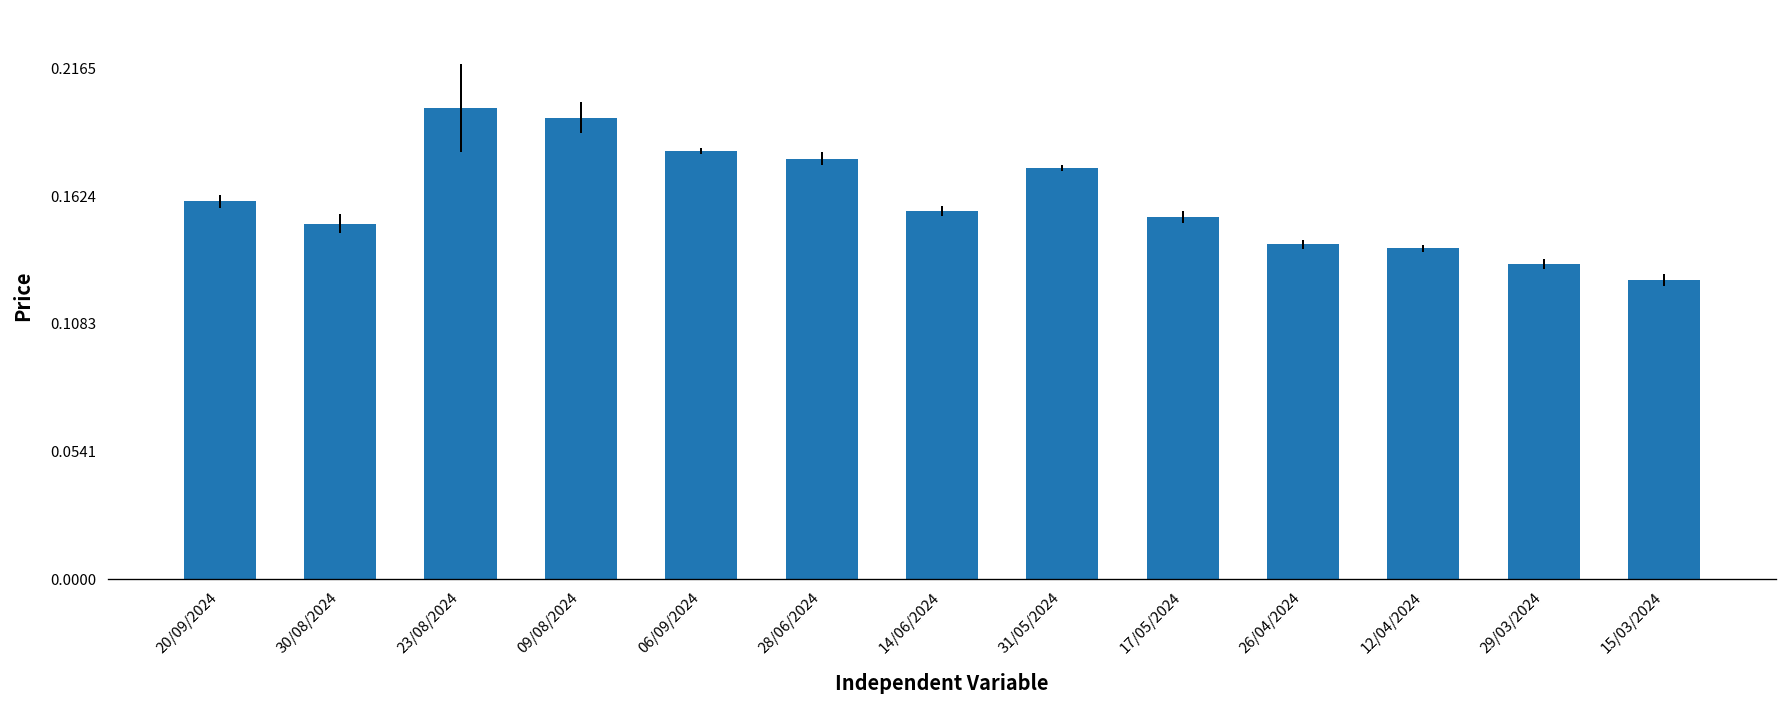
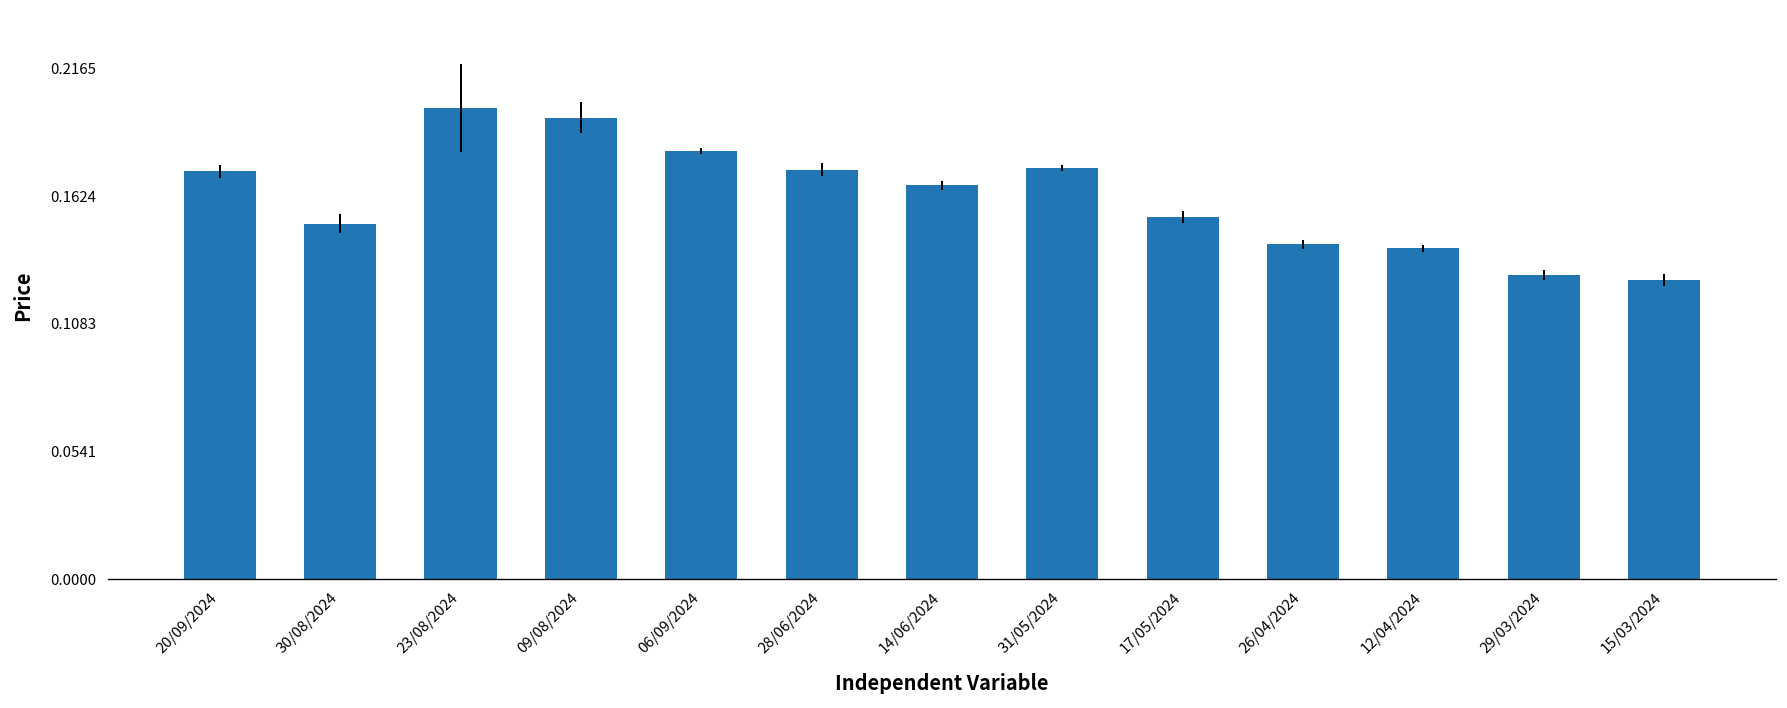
  {
-   "20/09/2024": 0.160,
+   "20/09/2024": 0.173,
    "30/08/2024": 0.151,
    "23/08/2024": 0.200,
    "09/08/2024": 0.196,
    "06/09/2024": 0.182,
-   "28/06/2024": 0.178,
-   "14/06/2024": 0.156,
+   "28/06/2024": 0.174,
+   "14/06/2024": 0.167,
    "31/05/2024": 0.175,
    "17/05/2024": 0.154,
    "26/04/2024": 0.142,
    "12/04/2024": 0.140,
-   "29/03/2024": 0.134,
+   "29/03/2024": 0.129,
    "15/03/2024": 0.127
  }
